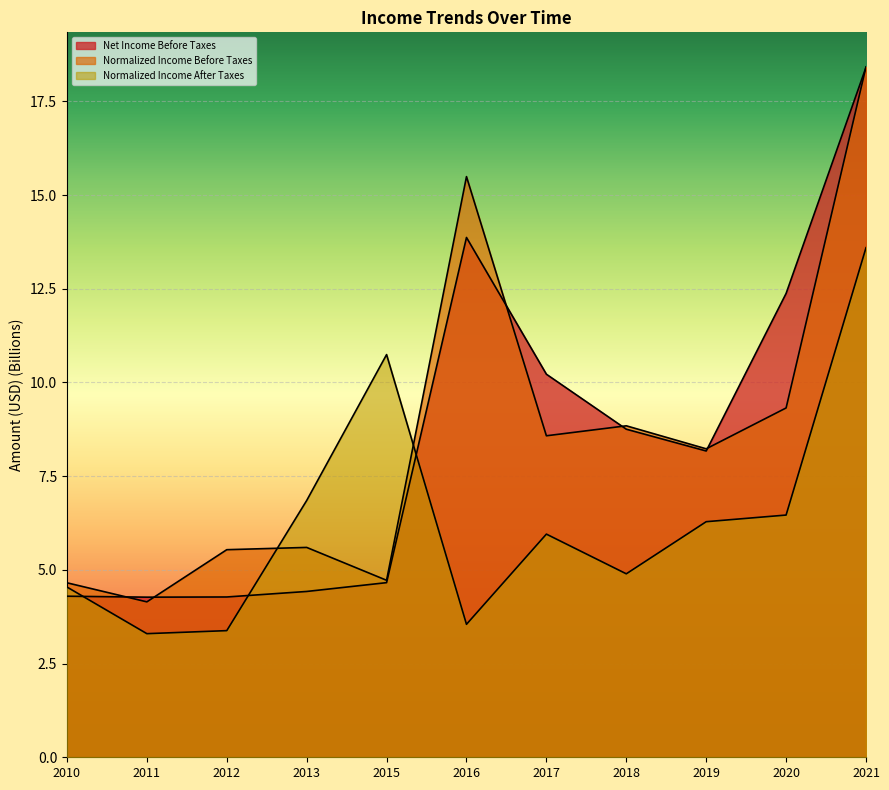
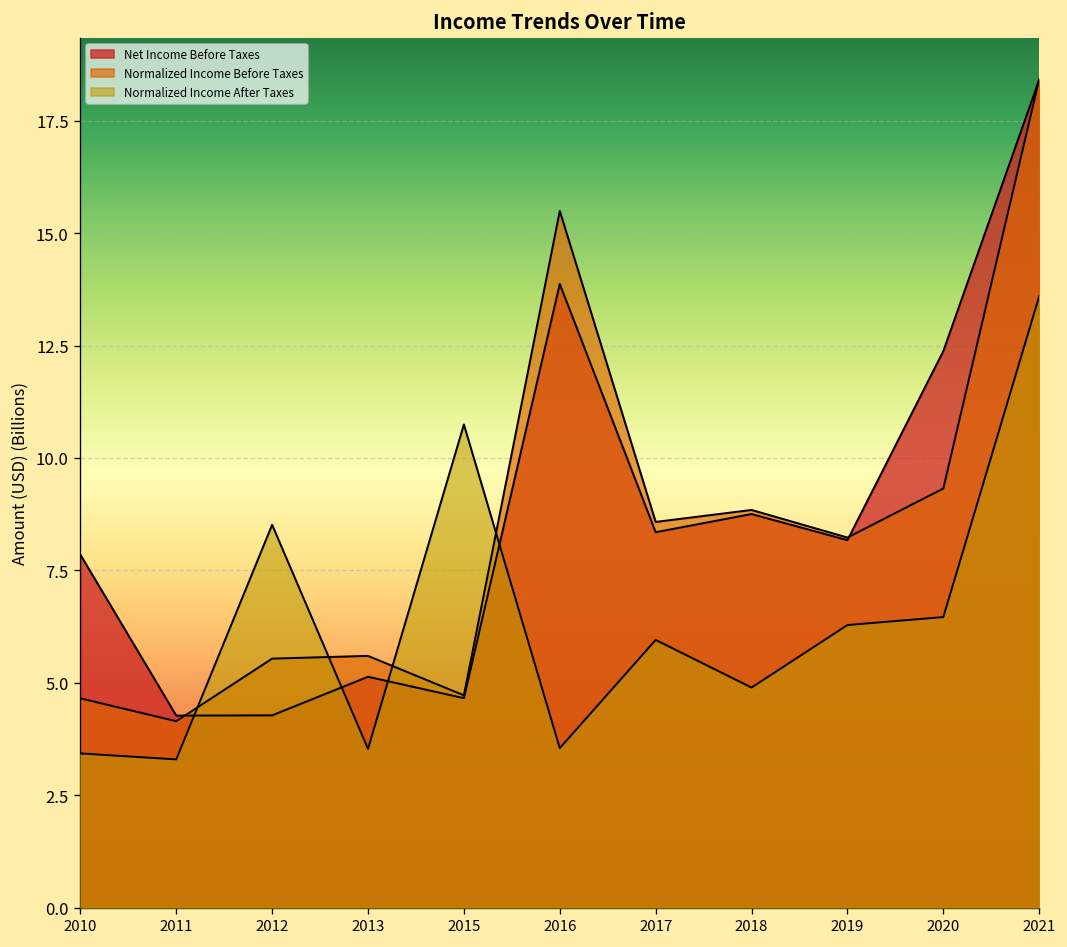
  {
    "Net Income Before Taxes": {
-     "2010": 4.3,
+     "2010": 7.8,
      "2011": 4.3,
      "2012": 4.3,
-     "2013": 4.4,
+     "2013": 5.1,
      "2016": 13.9,
-     "2017": 10.2,
+     "2017": 8.3,
      "2018": 8.8,
      "2020": 12.4
    },
    "Normalized Income Before Taxes": {
      "2010": 4.7,
      "2011": 4.1,
      "2012": 5.5,
      "2013": 5.6,
      "2016": 15.5,
      "2017": 8.6,
      "2018": 8.8,
      "2020": 9.3
    },
    "Normalized Income After Taxes": {
-     "2010": 4.5,
+     "2010": 3.4,
      "2011": 3.3,
-     "2012": 3.4,
-     "2013": 6.9,
+     "2012": 8.5,
+     "2013": 3.5,
      "2015": 10.7,
      "2016": 3.5,
      "2017": 6.0,
      "2018": 4.9,
      "2019": 6.3,
      "2020": 6.5,
      "2021": 13.6
    }
  }
